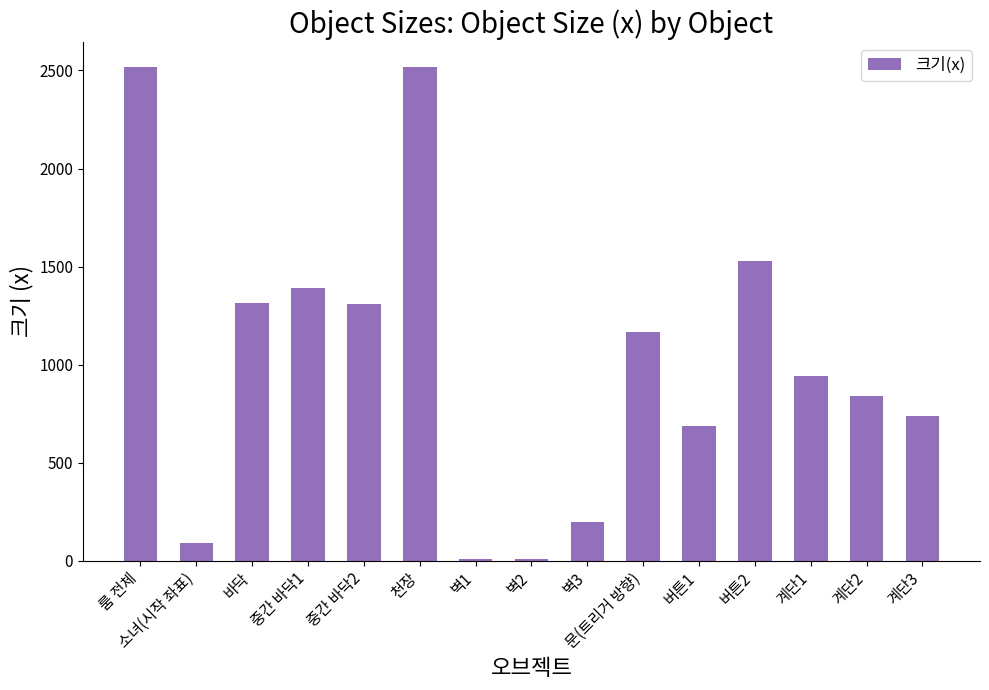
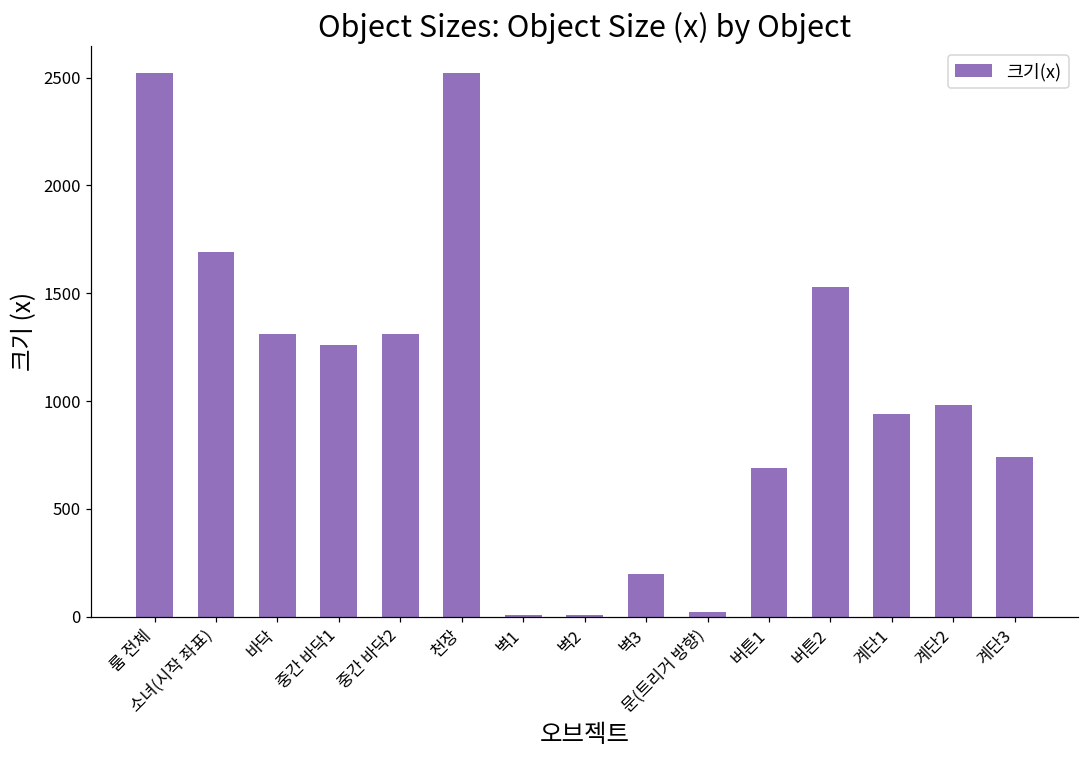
  {
    "룸 전체": 2520,
-   "소녀(시작 좌표)": 90,
+   "소녀(시작 좌표)": 1690,
    "바닥": 1310,
-   "중간 바닥1": 1390,
+   "중간 바닥1": 1260,
    "중간 바닥2": 1310,
    "천장": 2520,
    "벽3": 200,
-   "문(트리거 방향)": 1160,
+   "문(트리거 방향)": 20,
    "버튼1": 690,
    "버튼2": 1530,
    "계단1": 940,
-   "계단2": 840,
+   "계단2": 980,
    "계단3": 740
  }
